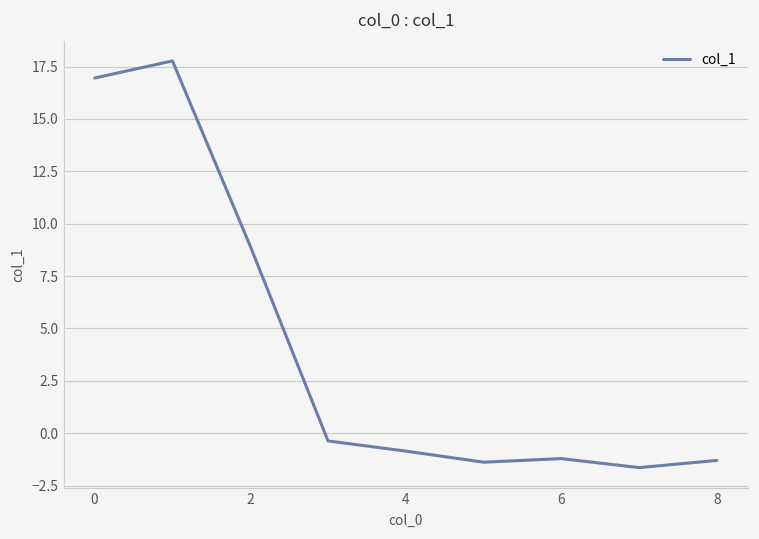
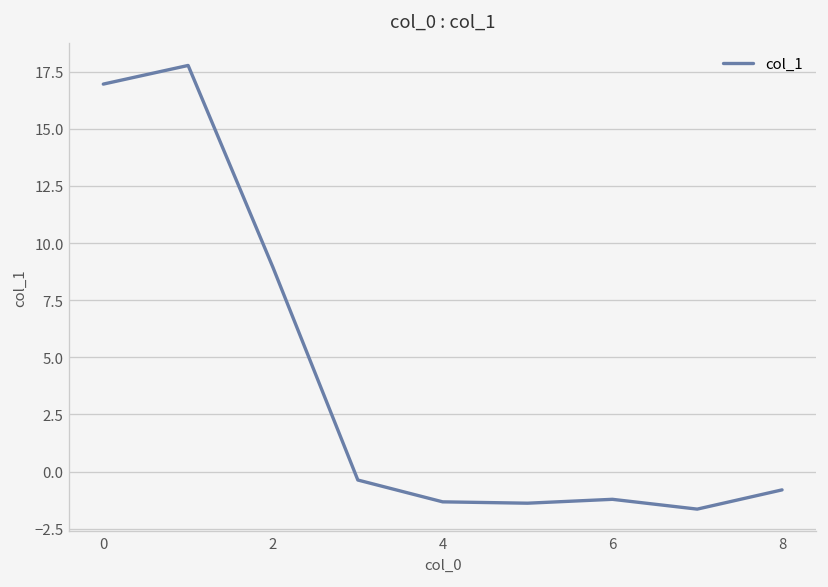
  {
    "0": 17.0,
    "2": 8.9,
-   "4": -0.9,
+   "4": -1.3,
    "6": -1.2,
-   "8": -1.3
+   "8": -0.8
  }
